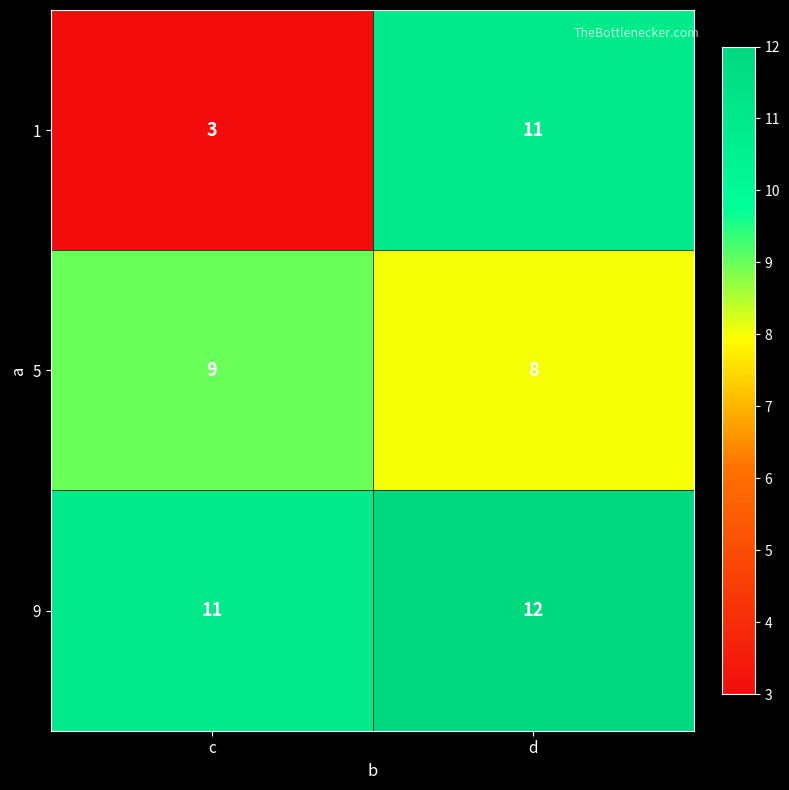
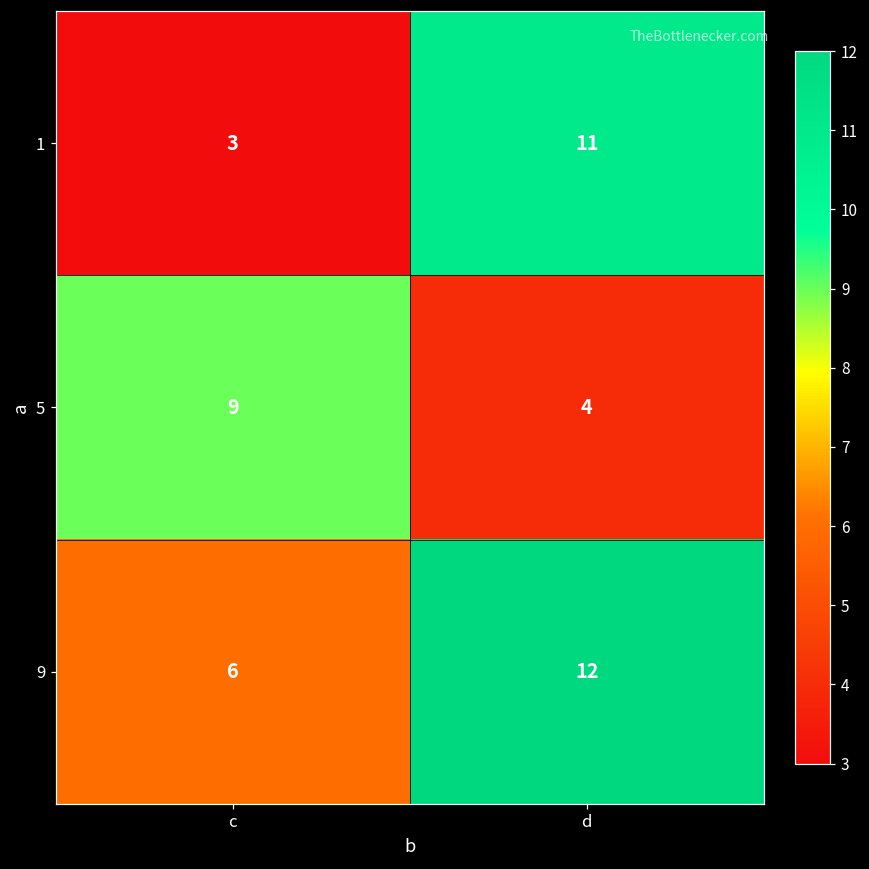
  {
    "1": {
      "c": 3,
      "d": 11
    },
    "5": {
      "c": 9,
-     "d": 8
+     "d": 4
    },
    "9": {
-     "c": 11,
+     "c": 6,
      "d": 12
    }
  }
